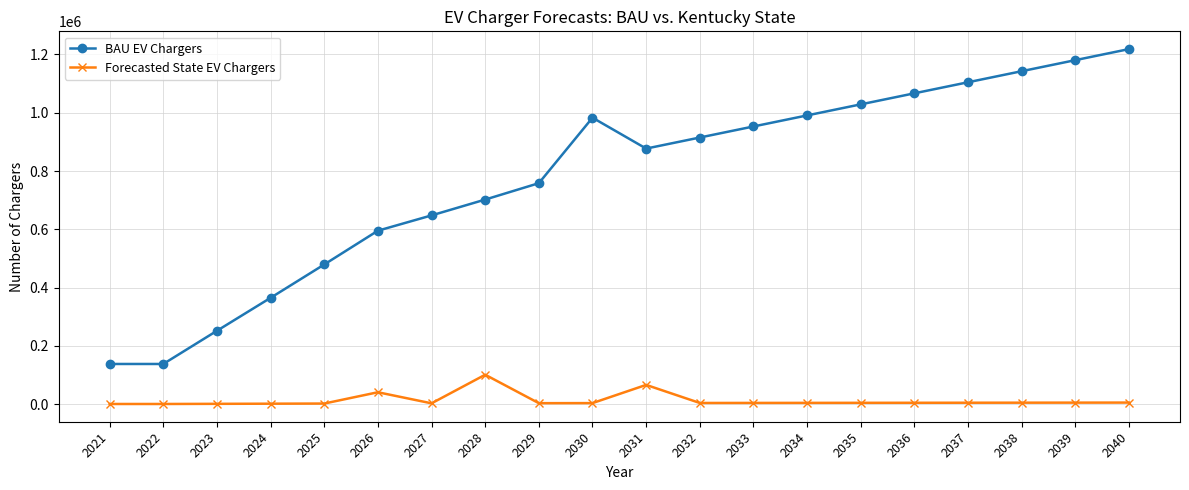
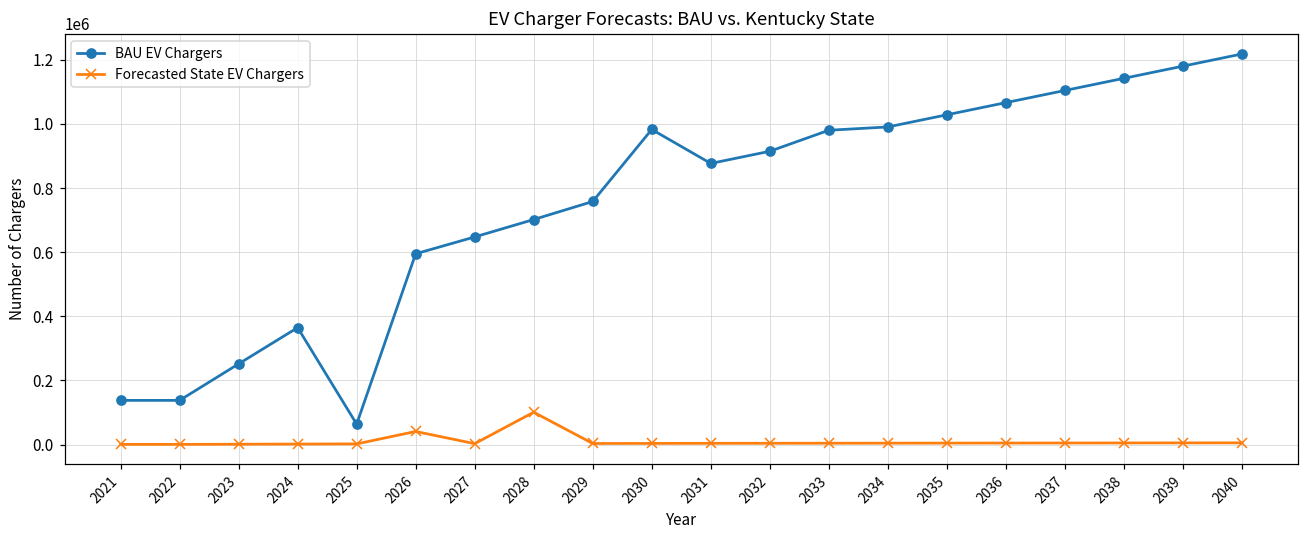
  {
    "BAU EV Chargers": {
      "2021": 140000,
      "2022": 140000,
      "2023": 250000,
      "2024": 360000,
-     "2025": 480000,
+     "2025": 60000,
      "2026": 600000,
      "2027": 650000,
      "2028": 700000,
      "2029": 760000,
      "2030": 980000,
      "2031": 880000,
      "2032": 910000,
-     "2033": 950000,
+     "2033": 980000,
      "2034": 990000,
      "2035": 1030000,
      "2036": 1070000,
      "2037": 1100000,
      "2038": 1140000,
      "2039": 1180000,
      "2040": 1220000
    },
    "Forecasted State EV Chargers": {
      "2021": 0,
      "2022": 0,
      "2023": 0,
      "2024": 0,
      "2025": 0,
      "2026": 40000,
      "2027": 0,
      "2028": 100000,
      "2029": 0,
      "2030": 0,
-     "2031": 70000,
+     "2031": 0,
      "2032": 0,
      "2033": 0,
      "2034": 0,
      "2035": 0,
      "2036": 0,
      "2037": 0,
      "2038": 10000,
      "2039": 10000,
      "2040": 10000
    }
  }
